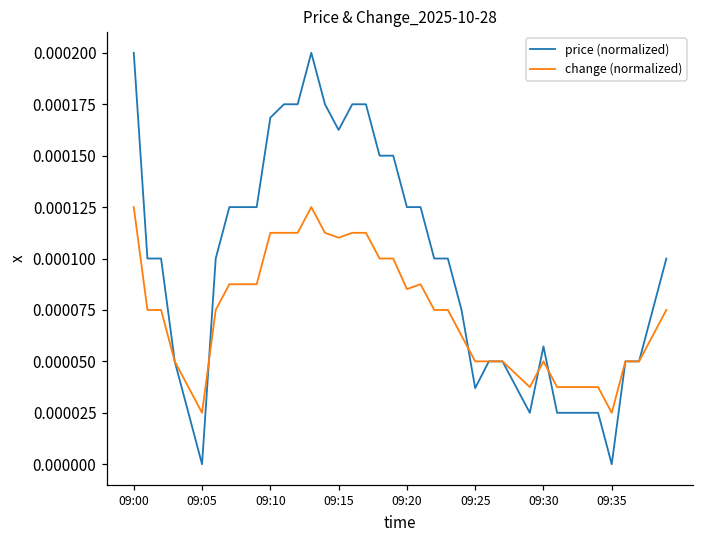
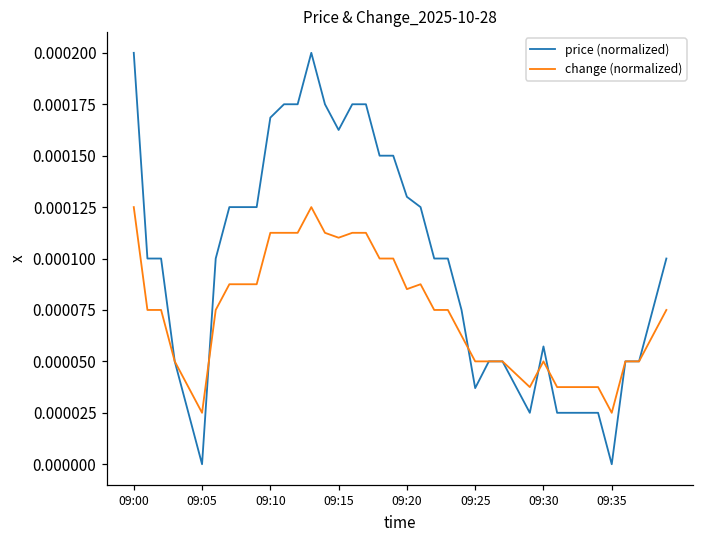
  {
    "price (normalized)": {
      "09:00": 0.000200,
      "09:05": 0.000000,
      "09:10": 0.000169,
      "09:15": 0.000163,
-     "09:20": 0.000125,
+     "09:20": 0.000130,
      "09:25": 0.000037,
      "09:30": 0.000057,
      "09:35": 0.000000
    },
    "change (normalized)": {
      "09:00": 0.000125,
      "09:05": 0.000025,
      "09:10": 0.000113,
      "09:15": 0.000110,
      "09:20": 0.000085,
      "09:25": 0.000050,
      "09:30": 0.000050,
      "09:35": 0.000025
    }
  }
